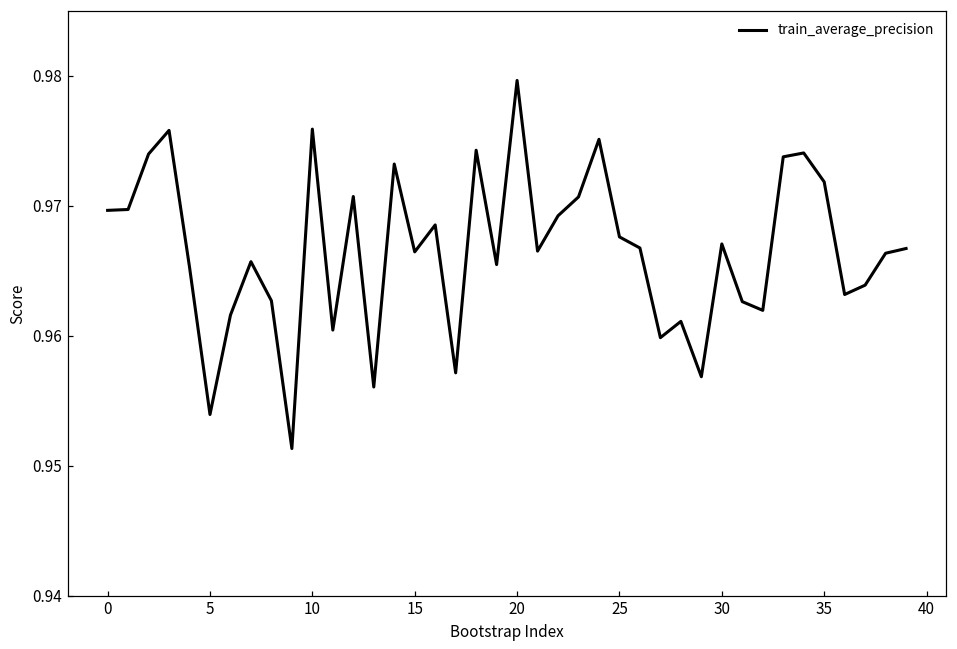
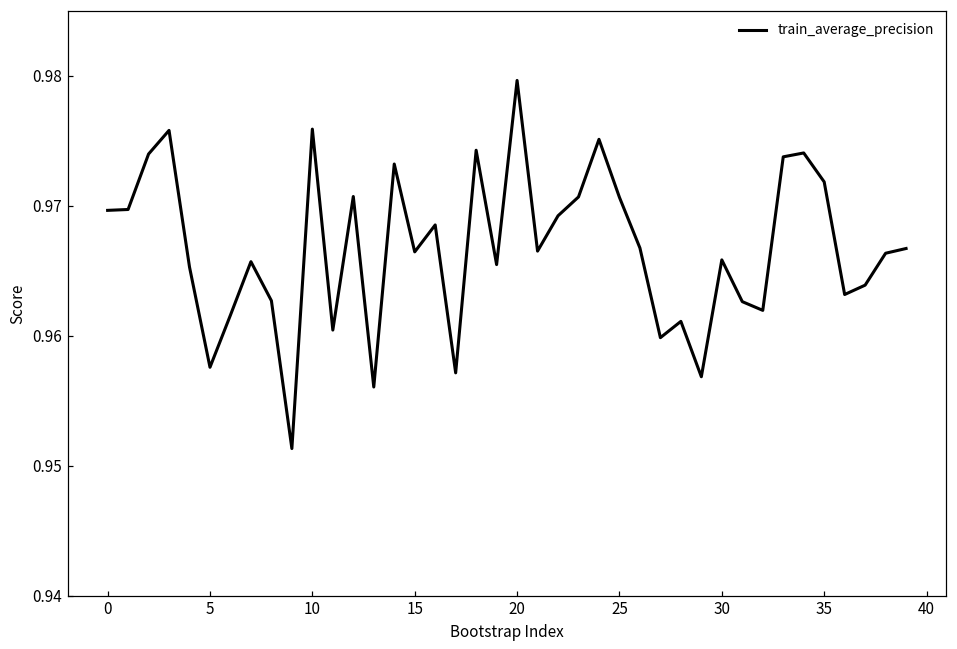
  {
    "0": 0.9697,
-   "5": 0.9539,
+   "5": 0.9576,
    "10": 0.9759,
    "15": 0.9665,
    "20": 0.9797,
-   "25": 0.9676,
-   "30": 0.9671,
+   "25": 0.9707,
+   "30": 0.9658,
    "35": 0.9718
  }
